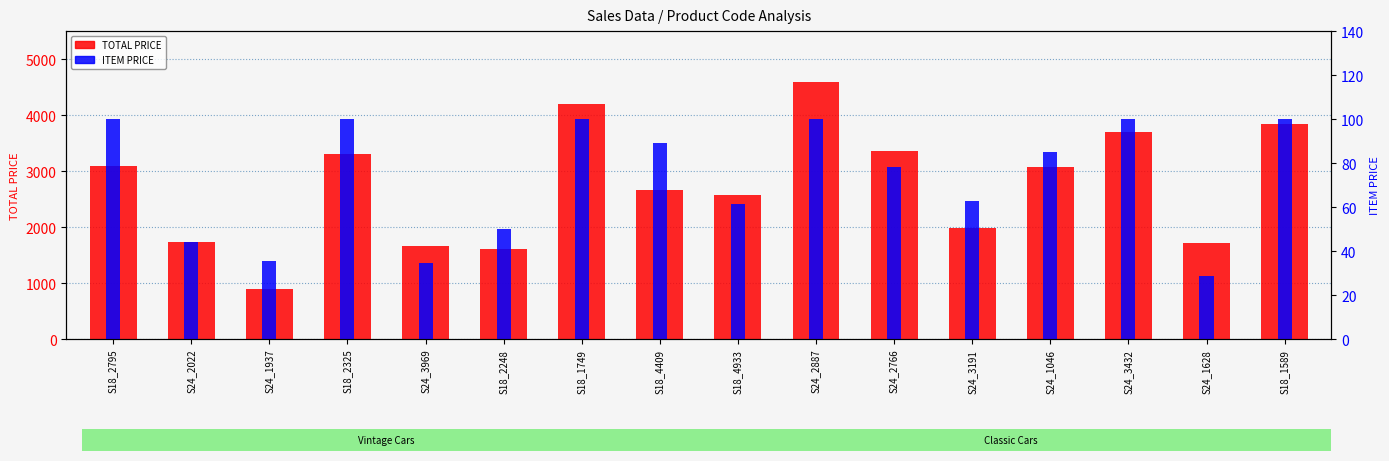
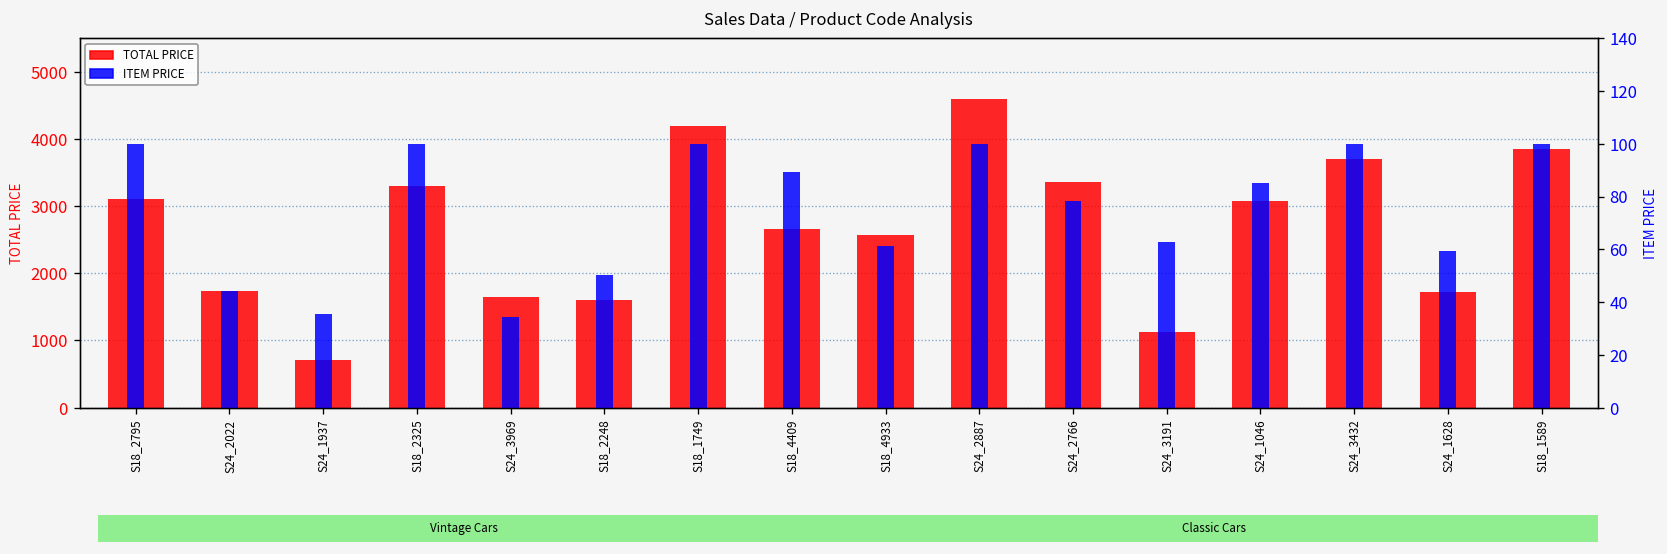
  {
    "TOTAL PRICE": {
      "S18_2795": 3100,
      "S24_2022": 1700,
-     "S24_1937": 900,
+     "S24_1937": 700,
      "S18_2325": 3300,
      "S24_3969": 1700,
      "S18_2248": 1600,
      "S18_1749": 4200,
      "S18_4409": 2700,
      "S18_4933": 2600,
      "S24_2887": 4600,
      "S24_2766": 3400,
-     "S24_3191": 2000,
+     "S24_3191": 1100,
      "S24_1046": 3100,
      "S24_3432": 3700,
      "S24_1628": 1700,
      "S18_1589": 3800
    },
    "ITEM PRICE": {
      "S18_2795": 100,
      "S24_2022": 44,
      "S24_1937": 36,
      "S18_2325": 100,
      "S24_3969": 34,
      "S18_2248": 50,
      "S18_1749": 100,
      "S18_4409": 89,
      "S18_4933": 61,
      "S24_2887": 100,
      "S24_2766": 78,
      "S24_3191": 63,
      "S24_1046": 85,
      "S24_3432": 100,
-     "S24_1628": 29,
+     "S24_1628": 59,
      "S18_1589": 100
    }
  }
